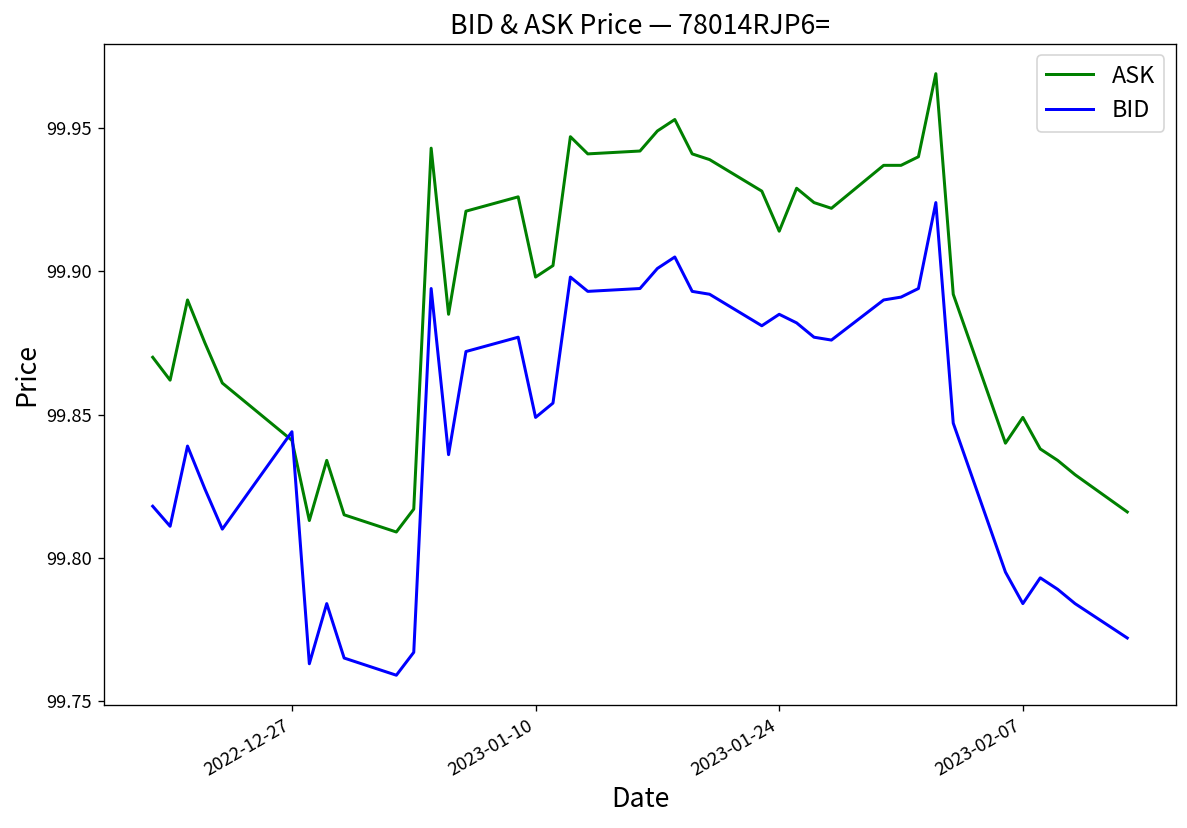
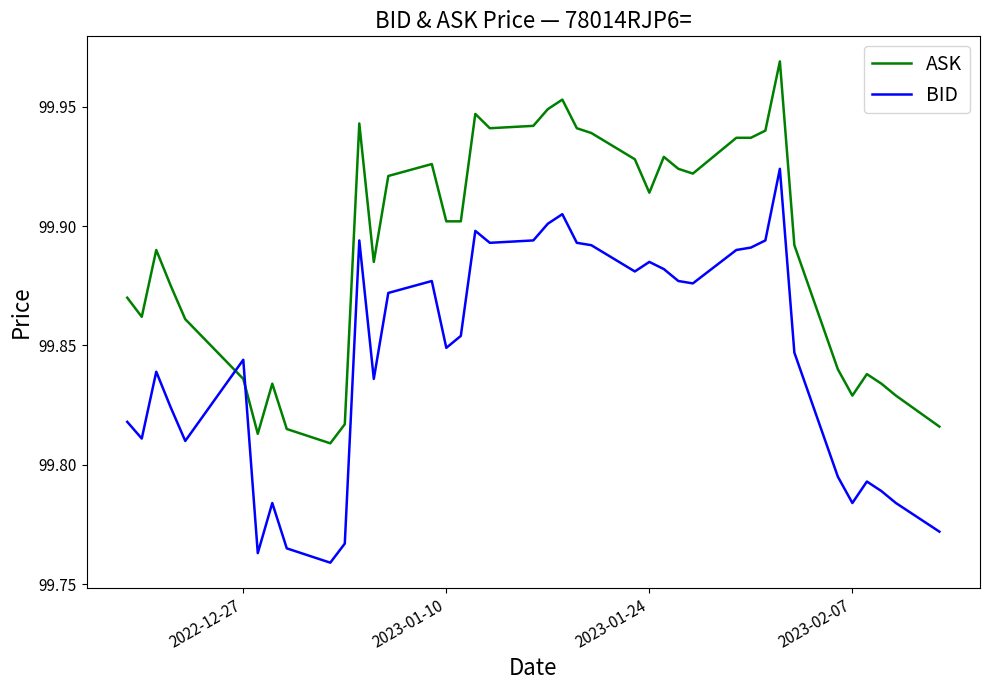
  {
    "ASK": {
-     "2022-12-27": 99.841,
-     "2023-01-10": 99.898,
+     "2022-12-27": 99.836,
+     "2023-01-10": 99.902,
      "2023-01-24": 99.914,
-     "2023-02-07": 99.849
+     "2023-02-07": 99.829
    },
    "BID": {
      "2022-12-27": 99.844,
      "2023-01-10": 99.849,
      "2023-01-24": 99.885,
      "2023-02-07": 99.784
    }
  }
